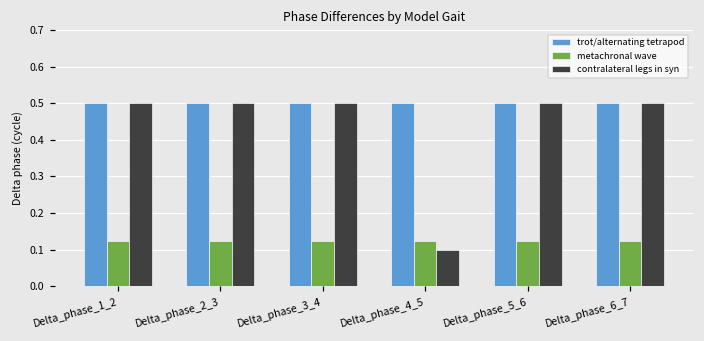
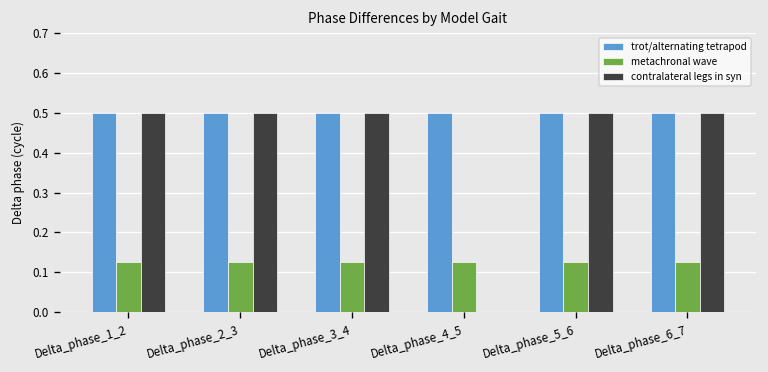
  {
    "trot/alternating tetrapod": {
      "Delta_phase_1_2": 0.5,
      "Delta_phase_2_3": 0.5,
      "Delta_phase_3_4": 0.5,
      "Delta_phase_4_5": 0.5,
      "Delta_phase_5_6": 0.5,
      "Delta_phase_6_7": 0.5
    },
    "metachronal wave": {
      "Delta_phase_1_2": 0.13,
      "Delta_phase_2_3": 0.13,
      "Delta_phase_3_4": 0.13,
      "Delta_phase_4_5": 0.13,
      "Delta_phase_5_6": 0.13,
      "Delta_phase_6_7": 0.13
    },
    "contralateral legs in syn": {
      "Delta_phase_1_2": 0.5,
      "Delta_phase_2_3": 0.5,
      "Delta_phase_3_4": 0.5,
-     "Delta_phase_4_5": 0.1,
+     "Delta_phase_4_5": 0.0,
      "Delta_phase_5_6": 0.5,
      "Delta_phase_6_7": 0.5
    }
  }
